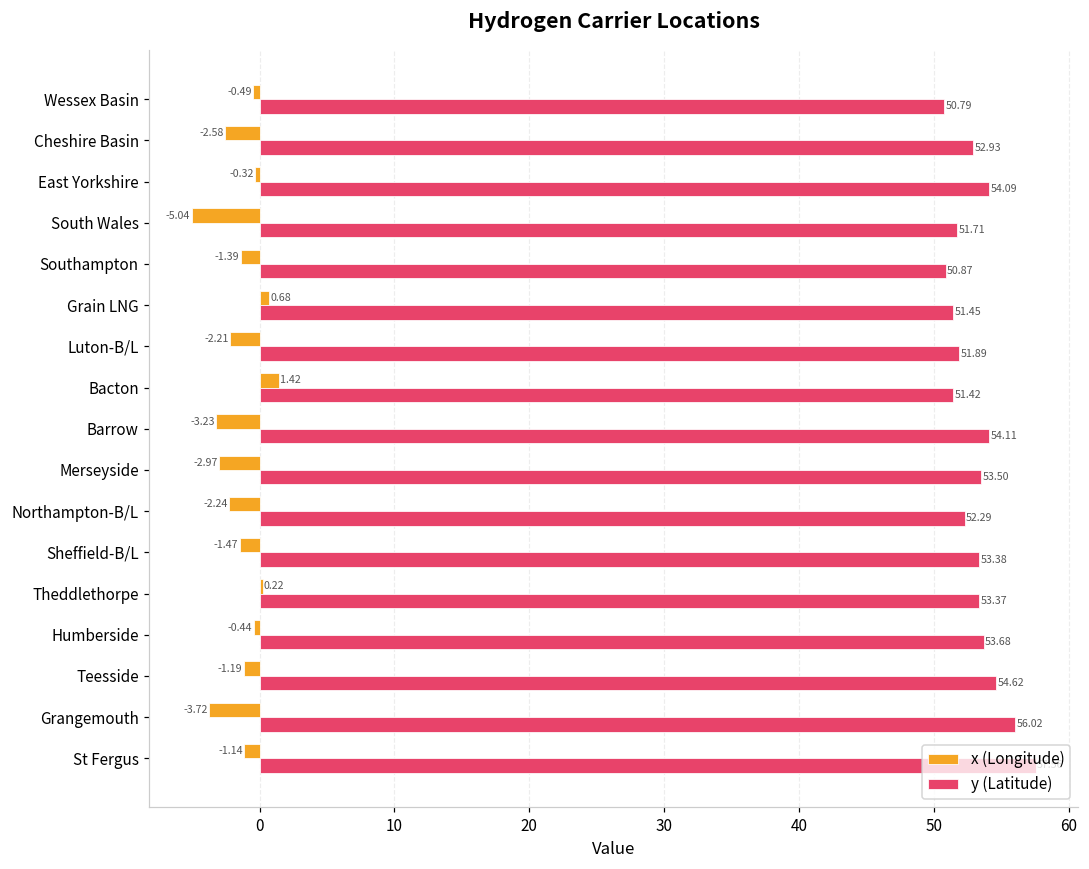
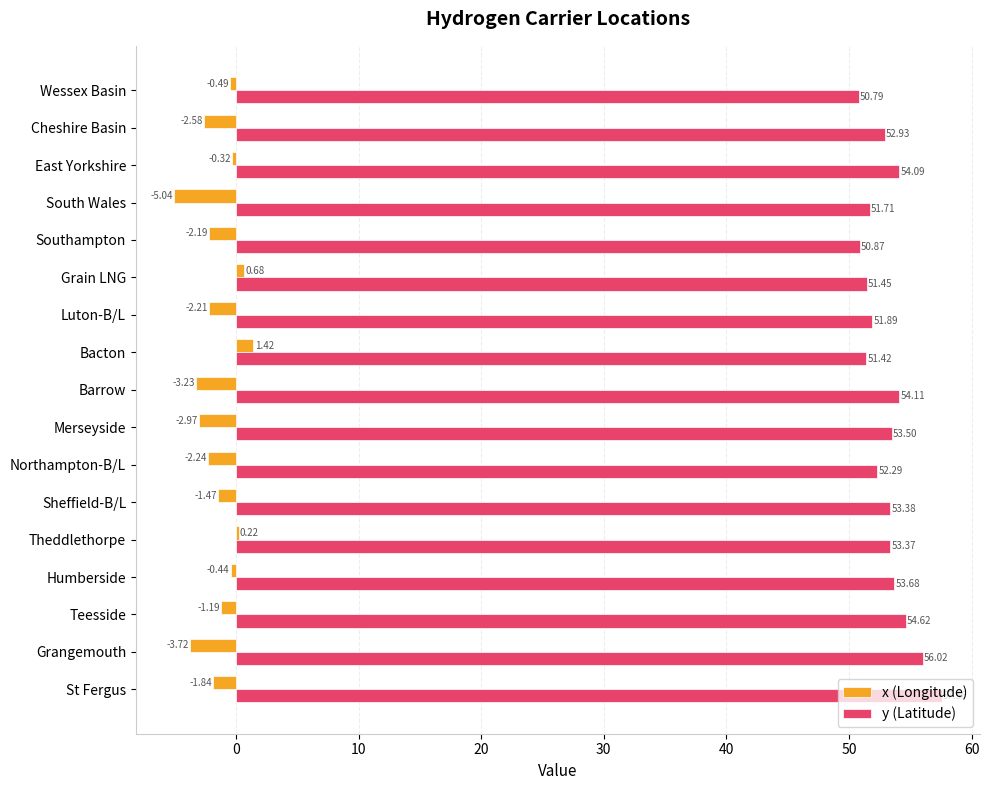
  {
    "x (Longitude)": {
      "Wessex Basin": -0.49,
      "Cheshire Basin": -2.58,
      "East Yorkshire": -0.32,
      "South Wales": -5.04,
-     "Southampton": -1.39,
+     "Southampton": -2.19,
      "Grain LNG": 0.68,
      "Luton-B/L": -2.21,
      "Bacton": 1.42,
      "Barrow": -3.23,
      "Merseyside": -2.97,
      "Northampton-B/L": -2.24,
      "Sheffield-B/L": -1.47,
      "Theddlethorpe": 0.22,
      "Humberside": -0.44,
      "Teesside": -1.19,
      "Grangemouth": -3.72,
-     "St Fergus": -1.14
+     "St Fergus": -1.84
    },
    "y (Latitude)": {
      "Wessex Basin": 50.79,
      "Cheshire Basin": 52.93,
      "East Yorkshire": 54.09,
      "South Wales": 51.71,
      "Southampton": 50.87,
      "Grain LNG": 51.45,
      "Luton-B/L": 51.89,
      "Bacton": 51.42,
      "Barrow": 54.11,
      "Merseyside": 53.50,
      "Northampton-B/L": 52.29,
      "Sheffield-B/L": 53.38,
      "Theddlethorpe": 53.37,
      "Humberside": 53.68,
      "Teesside": 54.62,
      "Grangemouth": 56.02
    }
  }
